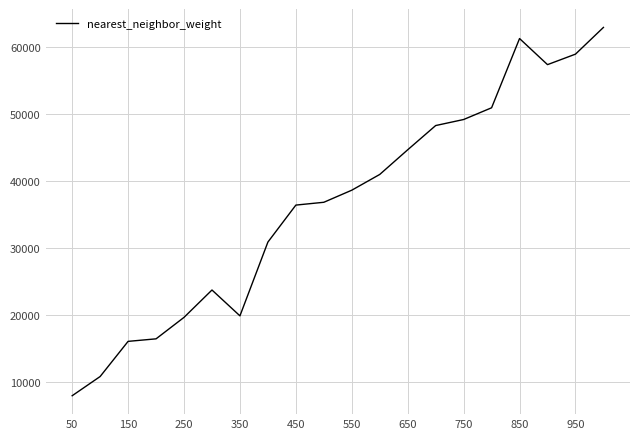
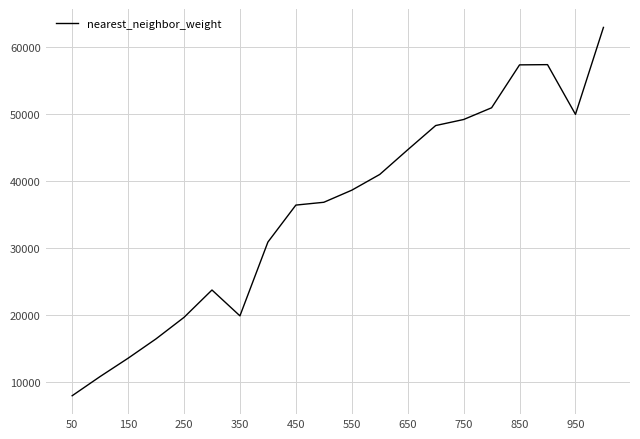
  {
    "50": 8000,
-   "150": 16000,
+   "150": 14000,
    "250": 20000,
    "350": 20000,
    "450": 36000,
    "550": 39000,
    "650": 45000,
    "750": 49000,
-   "850": 61000,
-   "950": 59000
+   "850": 57000,
+   "950": 50000
  }
